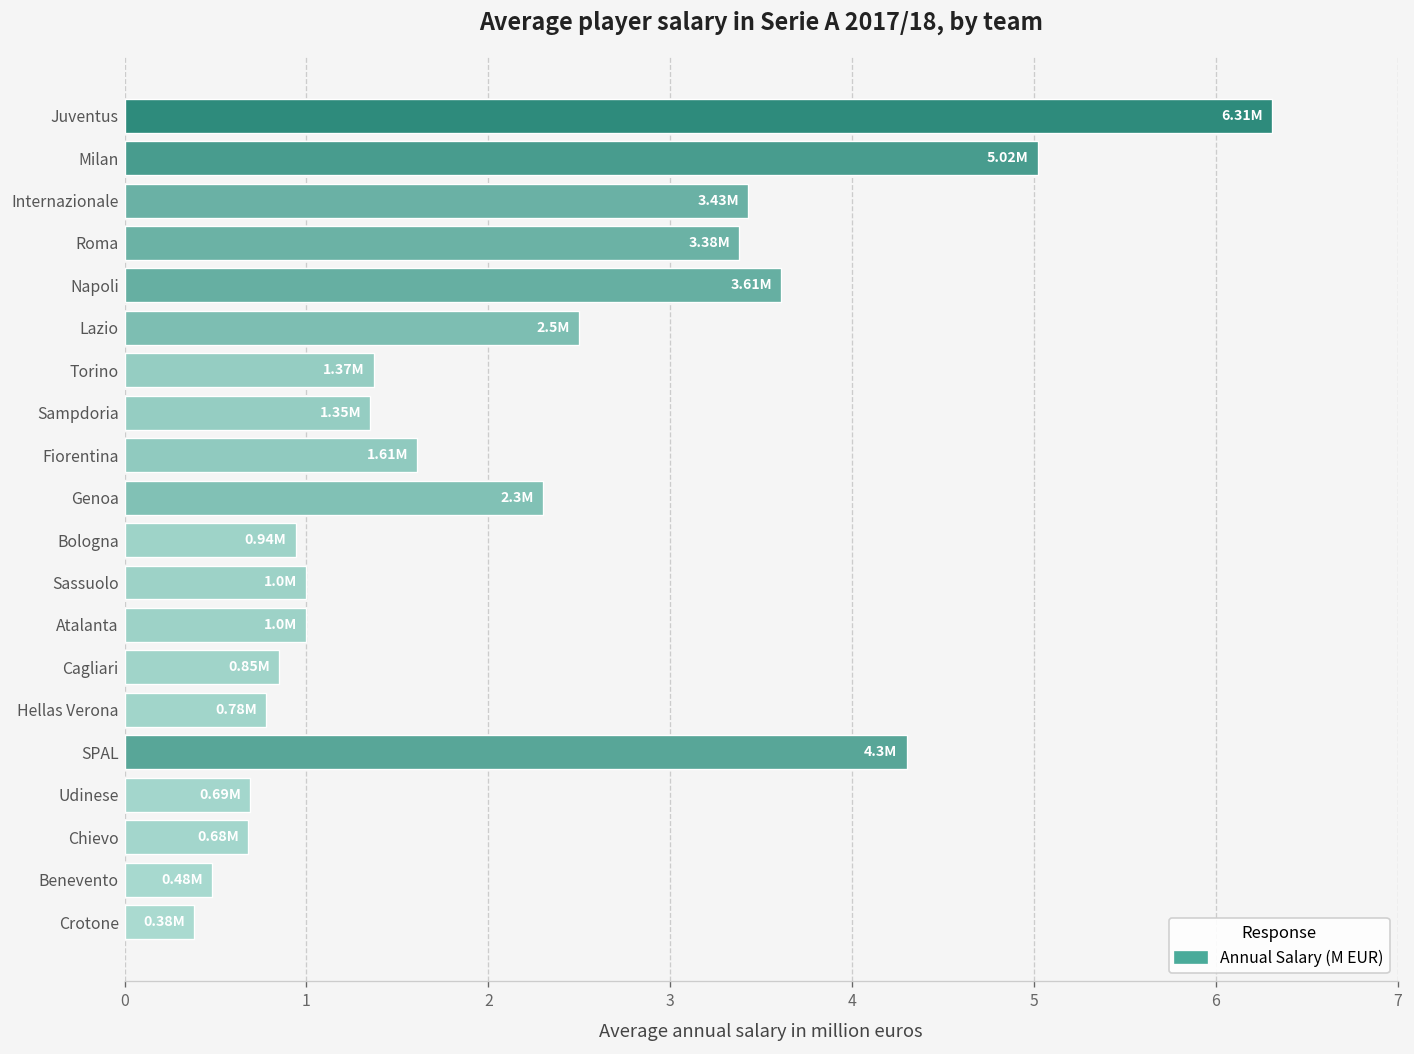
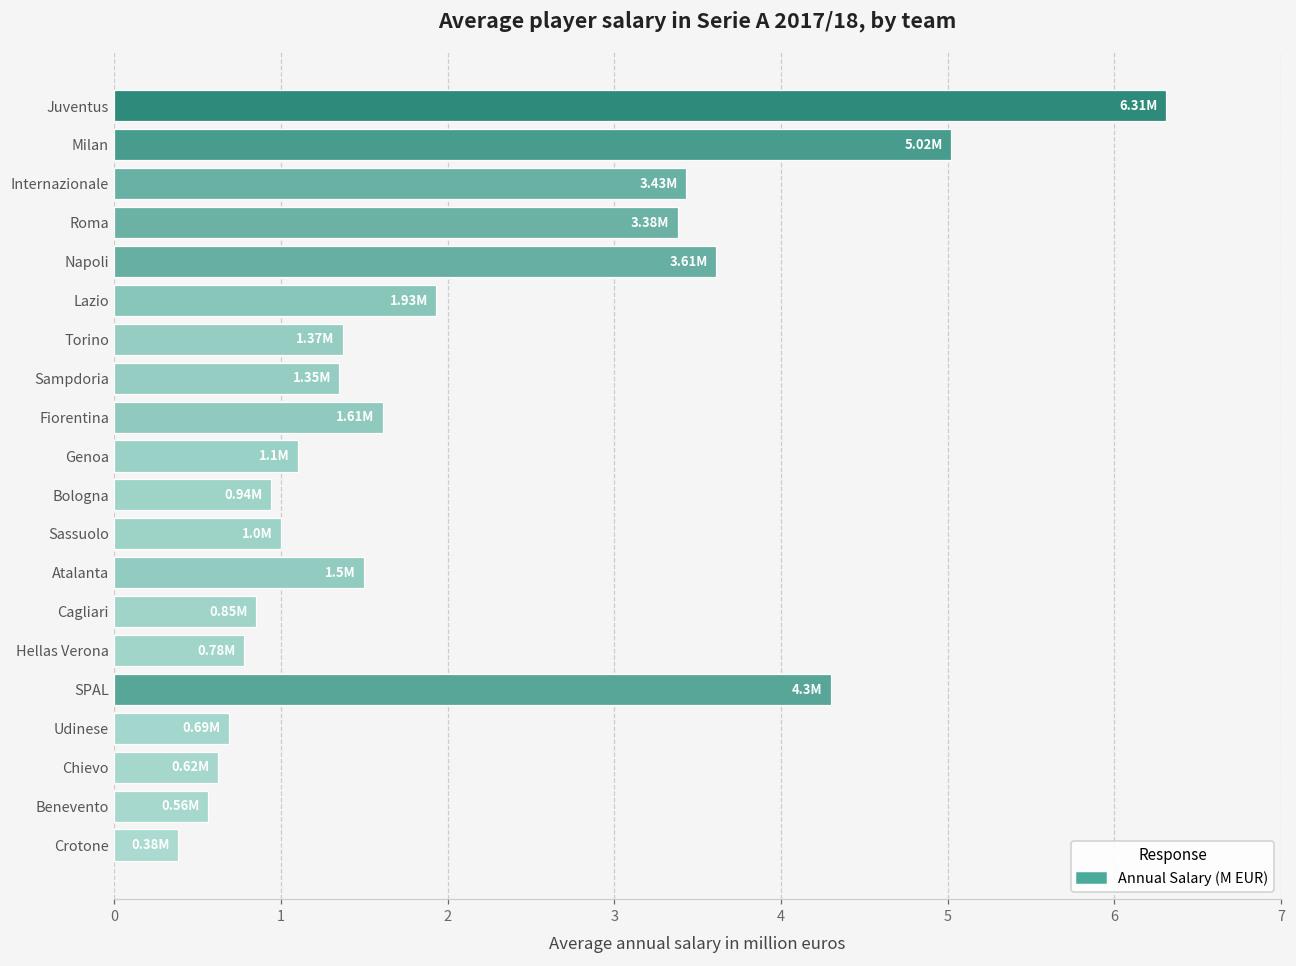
  {
    "Juventus": "6.31M",
    "Milan": "5.02M",
    "Internazionale": "3.43M",
    "Roma": "3.38M",
    "Napoli": "3.61M",
-   "Lazio": "2.5M",
+   "Lazio": "1.93M",
    "Torino": "1.37M",
    "Sampdoria": "1.35M",
    "Fiorentina": "1.61M",
-   "Genoa": "2.3M",
+   "Genoa": "1.1M",
    "Bologna": "0.94M",
    "Sassuolo": "1.0M",
-   "Atalanta": "1.0M",
+   "Atalanta": "1.5M",
    "Cagliari": "0.85M",
    "Hellas Verona": "0.78M",
    "SPAL": "4.3M",
    "Udinese": "0.69M",
-   "Chievo": "0.68M",
-   "Benevento": "0.48M",
+   "Chievo": "0.62M",
+   "Benevento": "0.56M",
    "Crotone": "0.38M"
  }
